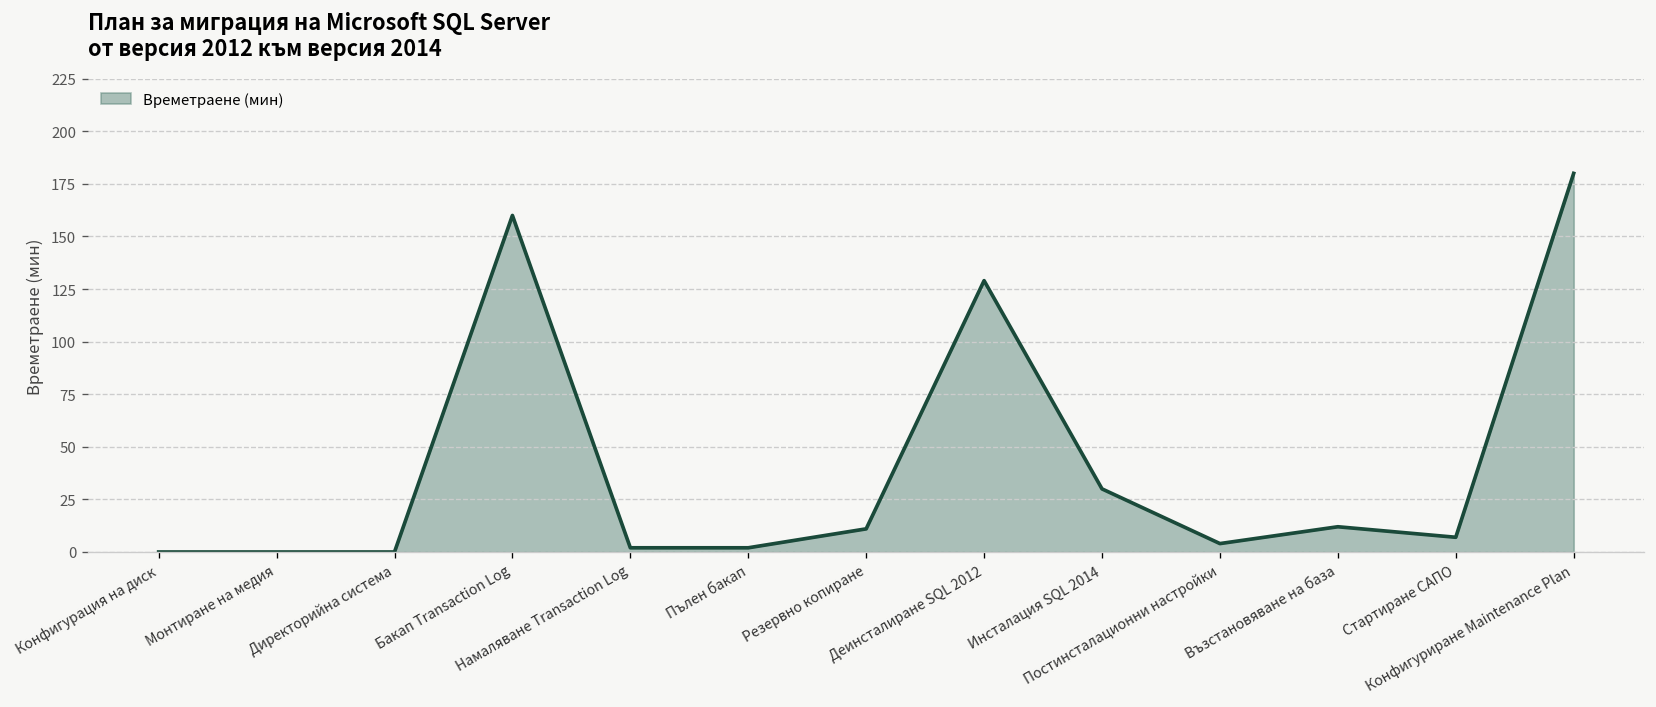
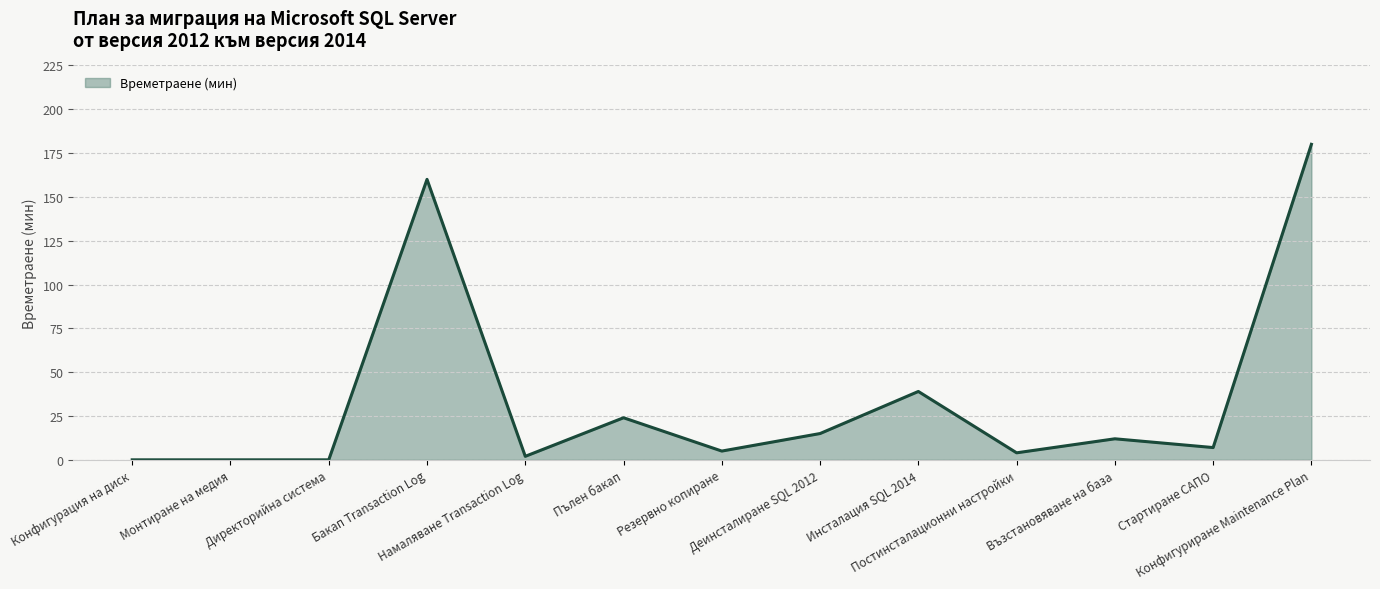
  {
    "Конфигурация на диск": 0,
    "Монтиране на медия": 0,
    "Директорийна система": 0,
    "Бакап Transaction Log": 160,
    "Намаляване Transaction Log": 2,
-   "Пълен бакап": 2,
-   "Резервно копиране": 11,
-   "Деинсталиране SQL 2012": 129,
-   "Инсталация SQL 2014": 30,
+   "Пълен бакап": 24,
+   "Резервно копиране": 5,
+   "Деинсталиране SQL 2012": 15,
+   "Инсталация SQL 2014": 39,
    "Постинсталационни настройки": 4,
    "Възстановяване на база": 12,
    "Стартиране САПО": 7,
    "Конфигуриране Maintenance Plan": 180
  }
